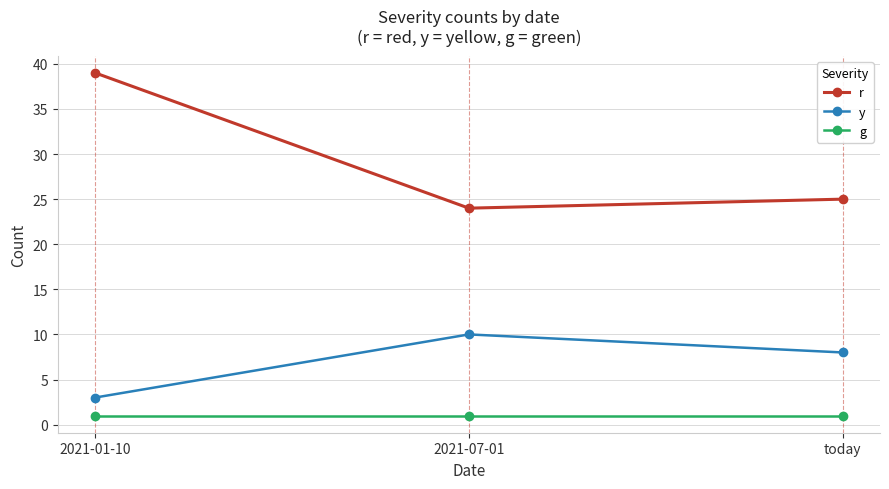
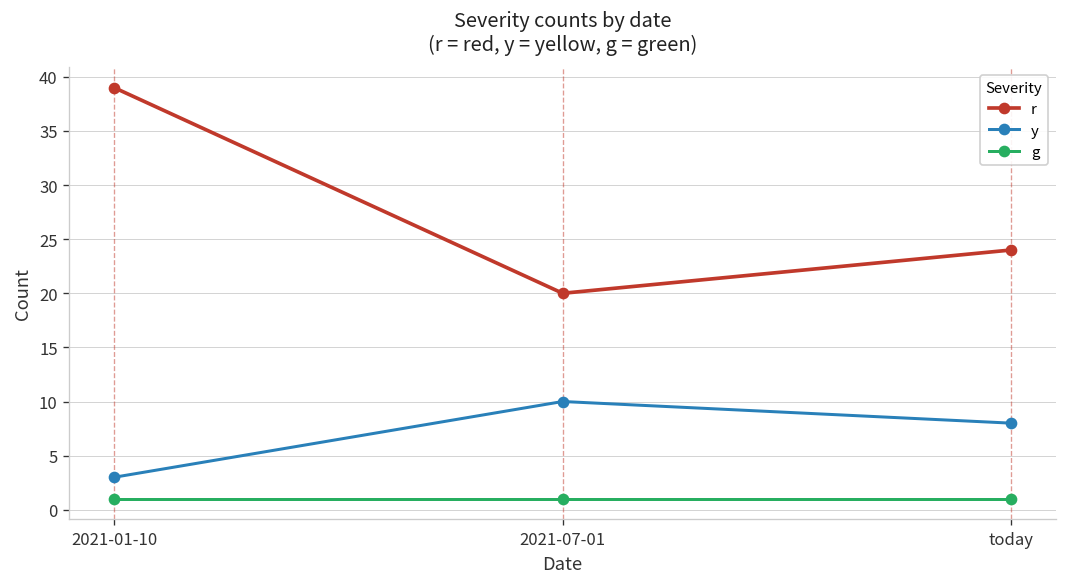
  {
    "r": {
      "2021-01-10": 39,
-     "2021-07-01": 24,
-     "today": 25
+     "2021-07-01": 20,
+     "today": 24
    },
    "y": {
      "2021-01-10": 3,
      "2021-07-01": 10,
      "today": 8
    },
    "g": {
      "2021-01-10": 1,
      "2021-07-01": 1,
      "today": 1
    }
  }
